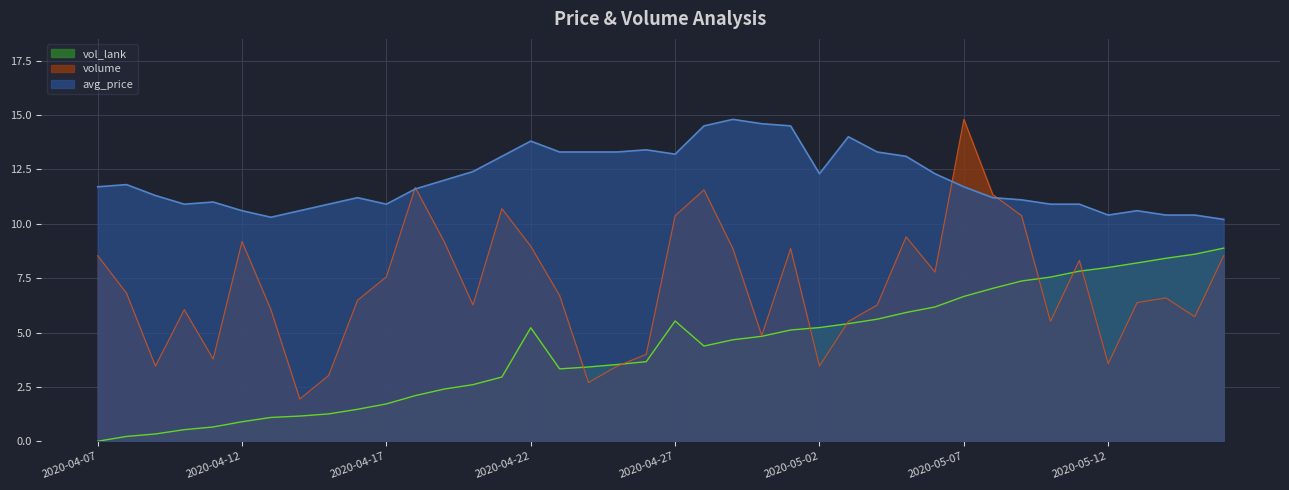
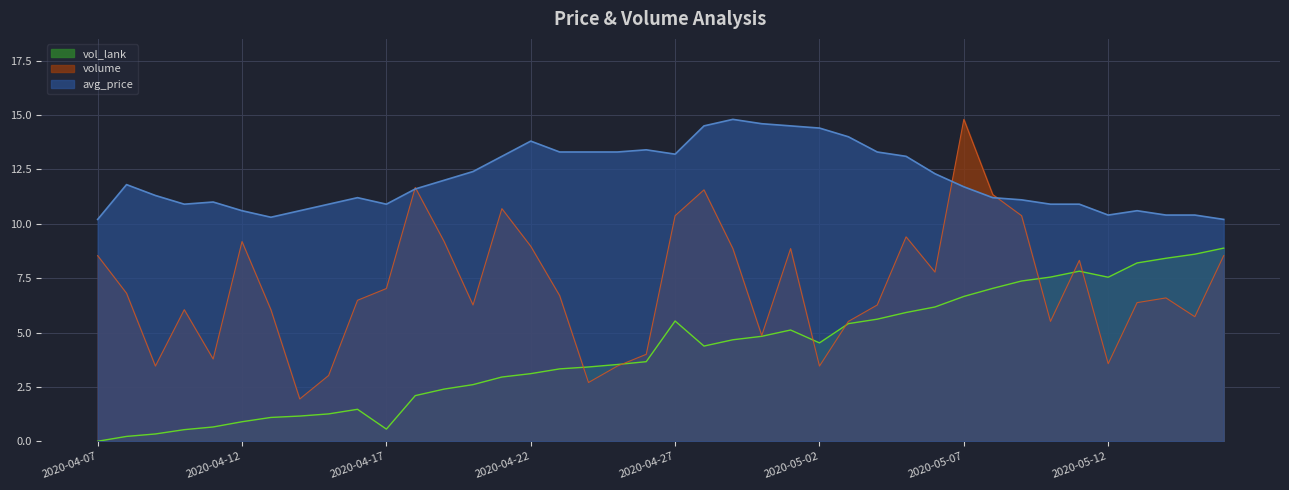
  {
    "vol_lank": {
      "2020-04-07": 0.0,
      "2020-04-12": 0.9,
-     "2020-04-17": 1.7,
-     "2020-04-22": 5.2,
+     "2020-04-17": 0.6,
+     "2020-04-22": 3.1,
      "2020-04-27": 5.5,
-     "2020-05-02": 5.2,
+     "2020-05-02": 4.5,
      "2020-05-07": 6.7,
-     "2020-05-12": 8.0
+     "2020-05-12": 7.5
    },
    "volume": {
      "2020-04-07": 8.5,
      "2020-04-12": 9.2,
-     "2020-04-17": 7.6,
+     "2020-04-17": 7.0,
      "2020-04-22": 9.0,
      "2020-04-27": 10.4,
      "2020-05-02": 3.5,
      "2020-05-07": 14.8,
      "2020-05-12": 3.6
    },
    "avg_price": {
-     "2020-04-07": 11.7,
+     "2020-04-07": 10.2,
      "2020-04-12": 10.6,
      "2020-04-17": 10.9,
      "2020-04-22": 13.8,
      "2020-04-27": 13.2,
-     "2020-05-02": 12.3,
+     "2020-05-02": 14.4,
      "2020-05-07": 11.7,
      "2020-05-12": 10.4
    }
  }
